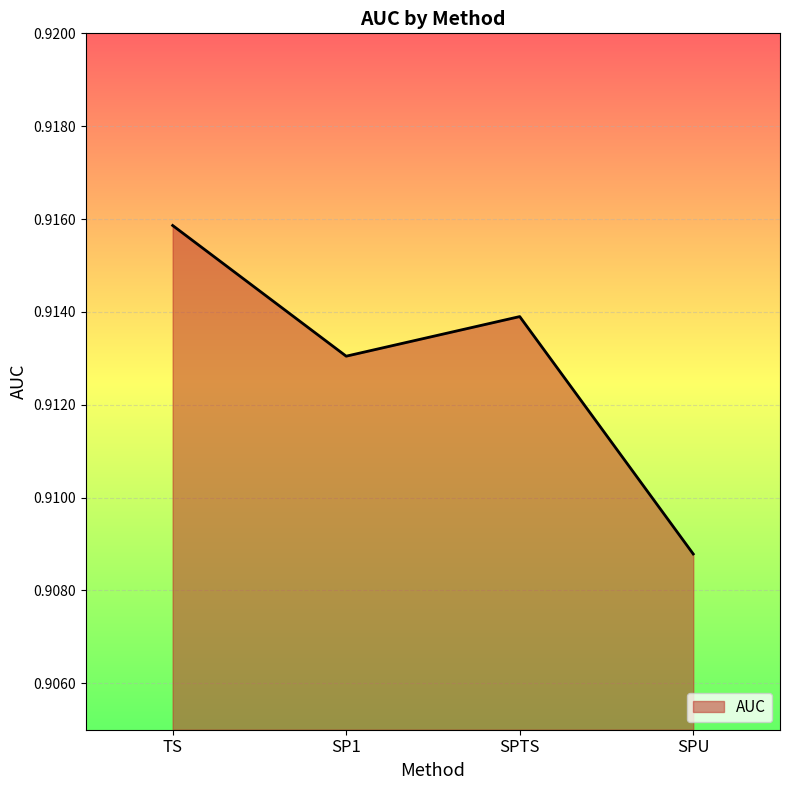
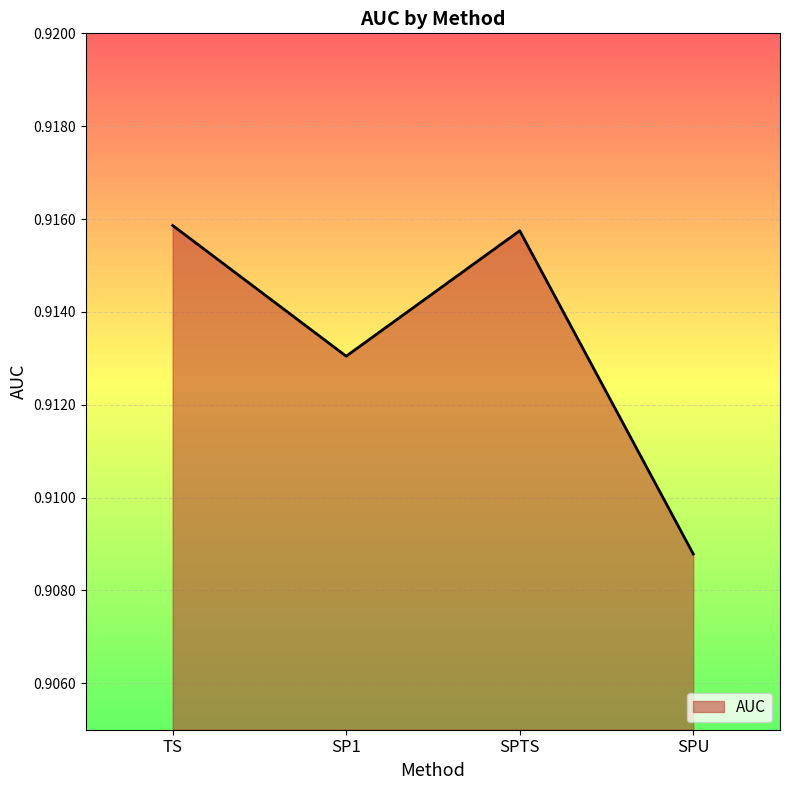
  {
    "TS": 0.9159,
    "SP1": 0.9130,
-   "SPTS": 0.9139,
+   "SPTS": 0.9157,
    "SPU": 0.9088
  }
